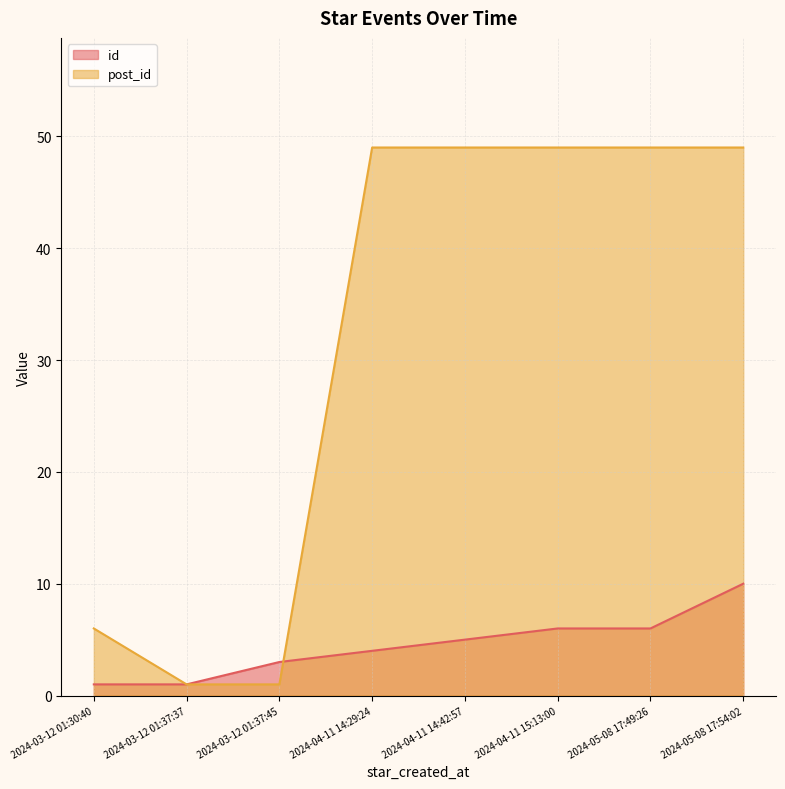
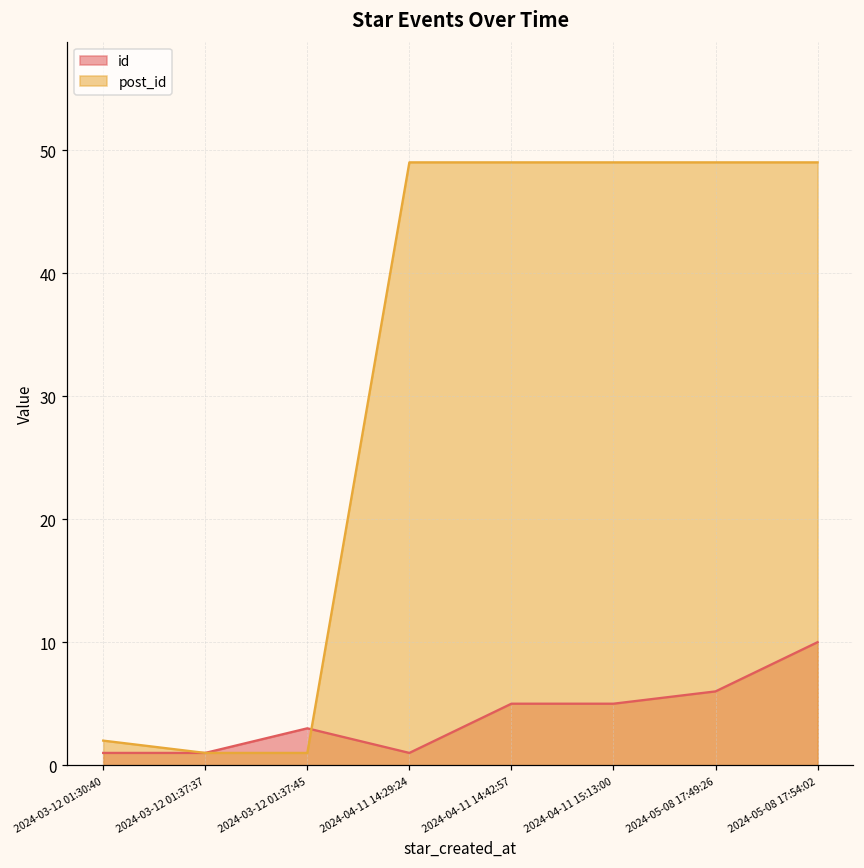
  {
    "id": {
      "2024-03-12 01:30:40": 1,
      "2024-03-12 01:37:45": 3,
-     "2024-04-11 14:29:24": 4,
+     "2024-04-11 14:29:24": 1,
      "2024-04-11 14:42:57": 5,
-     "2024-04-11 15:13:00": 6,
+     "2024-04-11 15:13:00": 5,
      "2024-05-08 17:49:26": 6,
      "2024-05-08 17:54:02": 10
    },
    "post_id": {
-     "2024-03-12 01:30:40": 6,
+     "2024-03-12 01:30:40": 2,
      "2024-03-12 01:37:45": 1,
      "2024-04-11 14:29:24": 49,
      "2024-04-11 14:42:57": 49,
      "2024-04-11 15:13:00": 49,
      "2024-05-08 17:49:26": 49,
      "2024-05-08 17:54:02": 49
    }
  }
